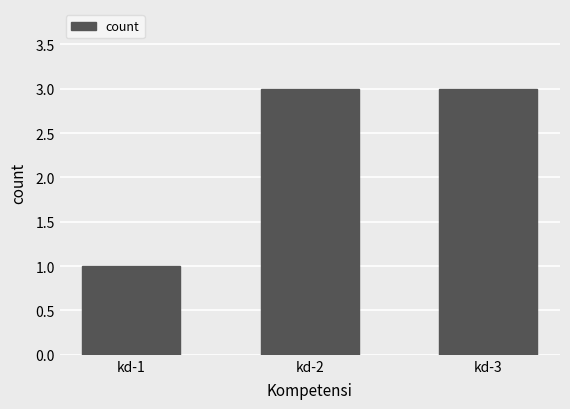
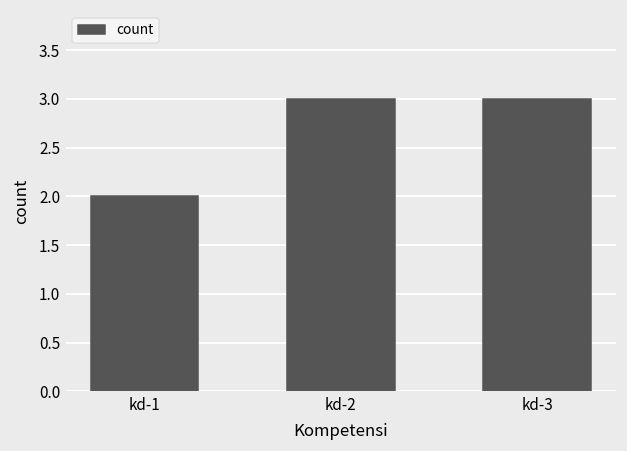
  {
-   "kd-1": 1,
+   "kd-1": 2,
    "kd-2": 3,
    "kd-3": 3
  }
